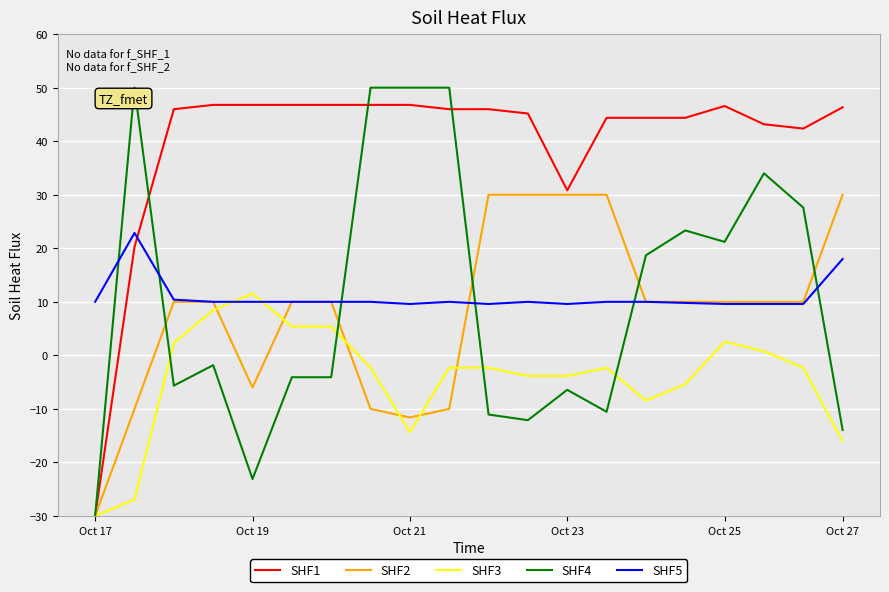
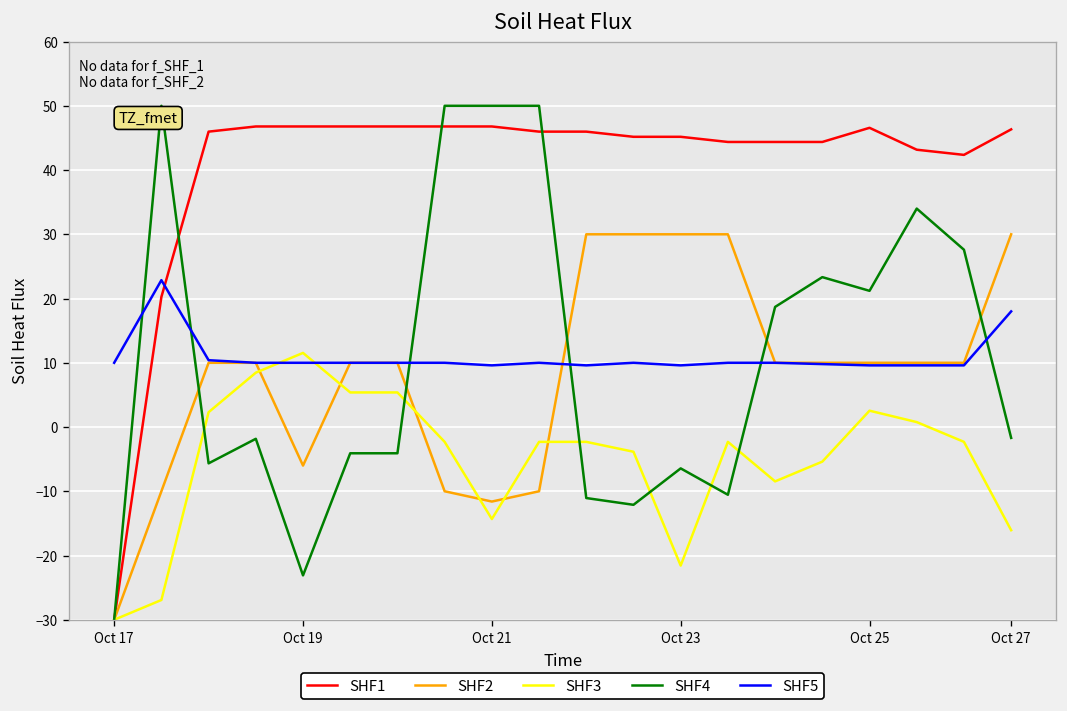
  {
    "SHF1": {
      "Oct 19": 47,
      "Oct 21": 47,
-     "Oct 23": 31,
+     "Oct 23": 45,
      "Oct 25": 47,
      "Oct 27": 46
    },
    "SHF2": {
      "Oct 19": -6,
      "Oct 21": -12,
      "Oct 23": 30,
      "Oct 27": 30
    },
    "SHF3": {
      "Oct 19": 12,
      "Oct 21": -14,
-     "Oct 23": -4,
+     "Oct 23": -22,
      "Oct 25": 3,
      "Oct 27": -16
    },
    "SHF4": {
      "Oct 19": -23,
      "Oct 21": 50,
      "Oct 23": -6,
      "Oct 25": 21,
-     "Oct 27": -14
+     "Oct 27": -2
    },
    "SHF5": {
      "Oct 17": 10,
      "Oct 19": 10,
      "Oct 21": 10,
      "Oct 23": 10,
      "Oct 27": 18
    }
  }
